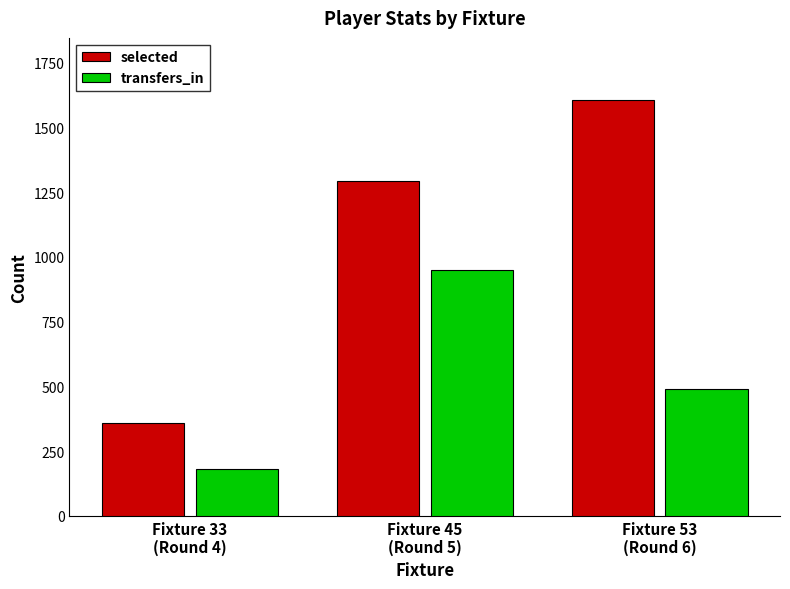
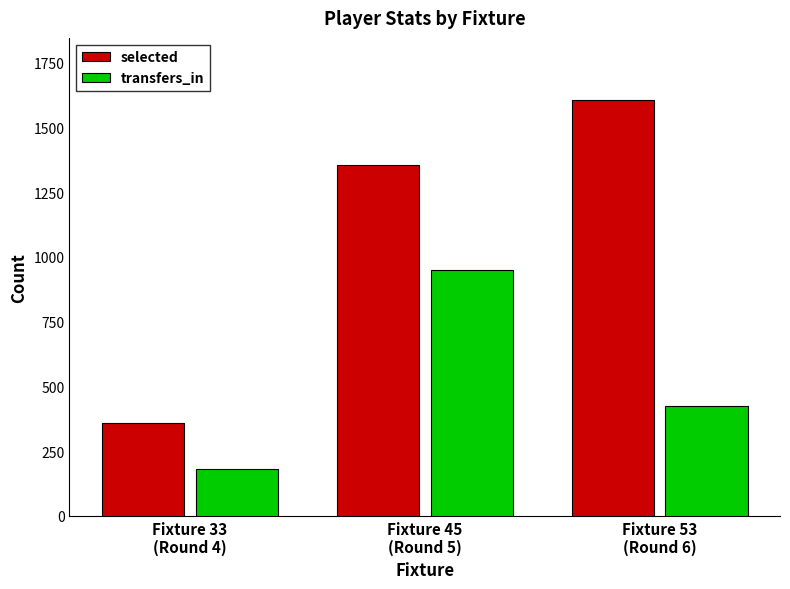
  {
    "selected": {
      "Fixture 33 (Round 4)": 360,
-     "Fixture 45 (Round 5)": 1290,
+     "Fixture 45 (Round 5)": 1360,
      "Fixture 53 (Round 6)": 1610
    },
    "transfers_in": {
      "Fixture 33 (Round 4)": 180,
      "Fixture 45 (Round 5)": 950,
-     "Fixture 53 (Round 6)": 490
+     "Fixture 53 (Round 6)": 420
    }
  }
